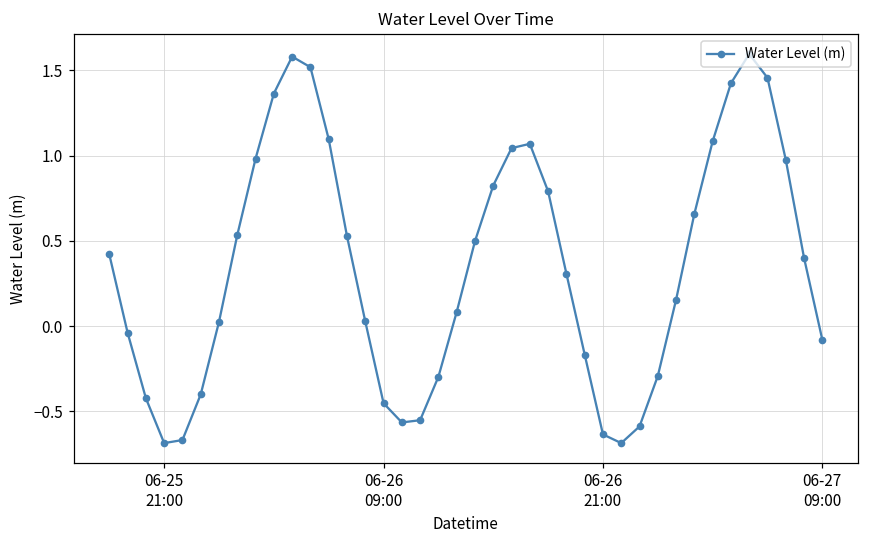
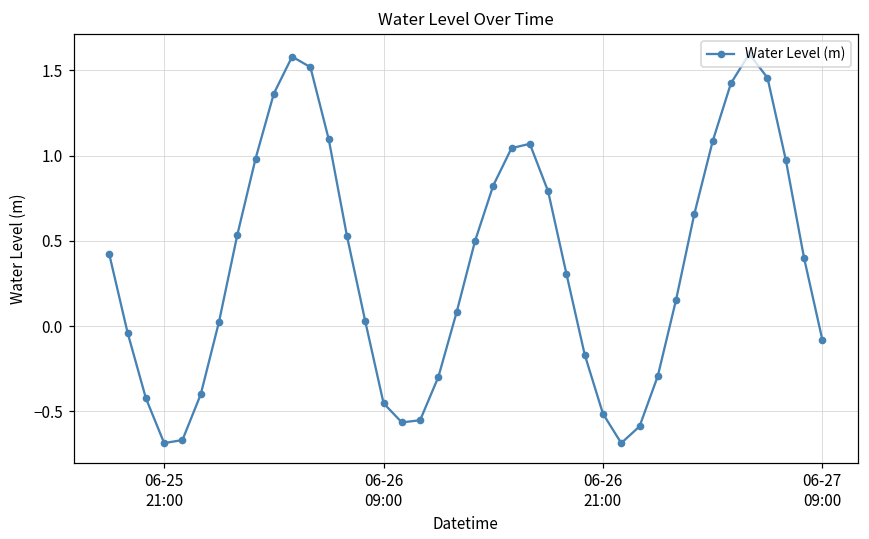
  {
    "06-25 21:00": -0.69,
    "06-26 09:00": -0.45,
-   "06-26 21:00": -0.63,
+   "06-26 21:00": -0.51,
    "06-27 09:00": -0.08
  }
